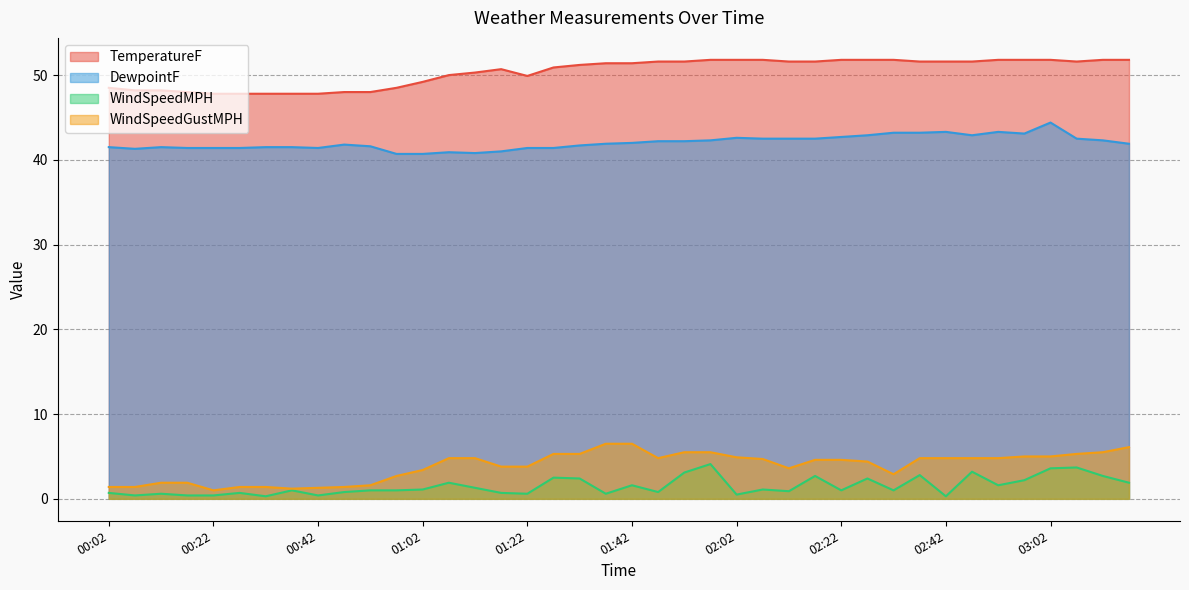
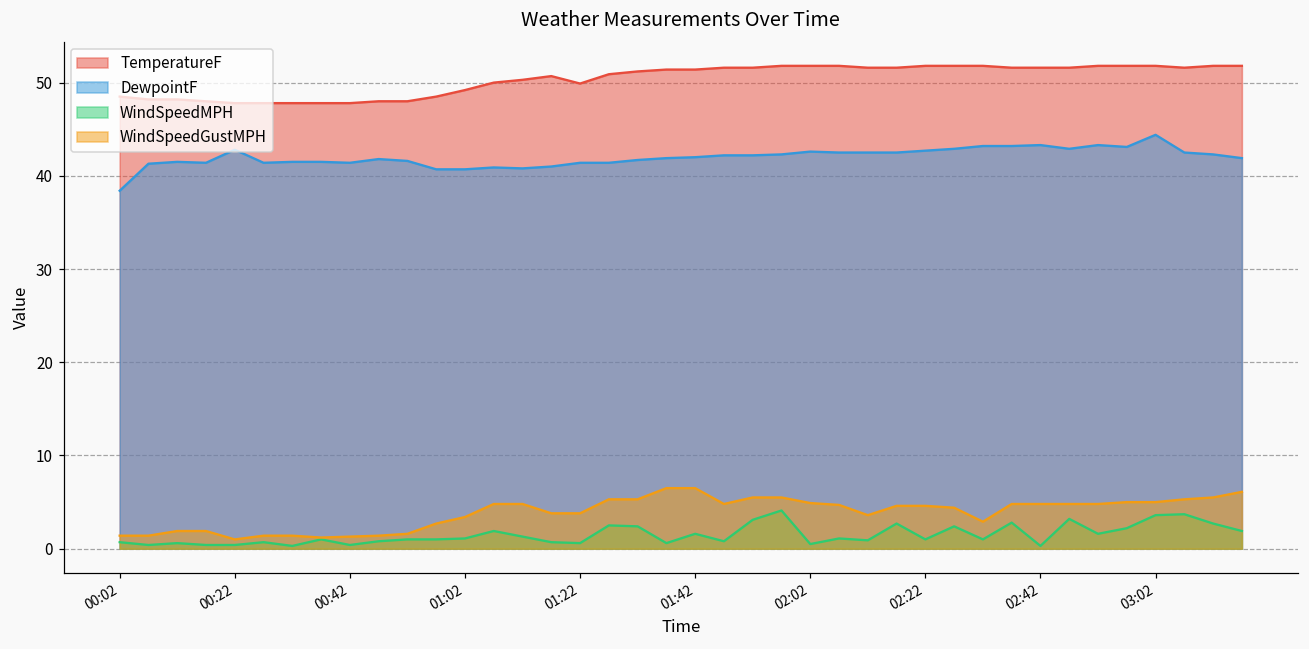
  {
    "TemperatureF": {
      "00:42": 48,
      "01:02": 49,
      "01:22": 50,
      "01:42": 51,
      "02:02": 52,
      "02:22": 52,
      "02:42": 52,
      "03:02": 52
    },
    "DewpointF": {
-     "00:02": 42,
-     "00:22": 41,
+     "00:02": 38,
+     "00:22": 43,
      "00:42": 41,
      "01:02": 41,
      "01:22": 41,
      "01:42": 42,
      "02:02": 43,
      "02:22": 43,
      "02:42": 43,
      "03:02": 44
    },
    "WindSpeedMPH": {
      "00:02": 1,
      "00:22": 0,
      "00:42": 0,
      "01:02": 1,
      "01:22": 1,
      "01:42": 2,
      "02:02": 1,
      "02:22": 1,
      "02:42": 0,
      "03:02": 4
    },
    "WindSpeedGustMPH": {
      "00:02": 1,
      "00:22": 1,
      "00:42": 1,
      "01:02": 3,
      "01:22": 4,
      "01:42": 7,
      "02:02": 5,
      "02:22": 5,
      "02:42": 5,
      "03:02": 5
    }
  }
